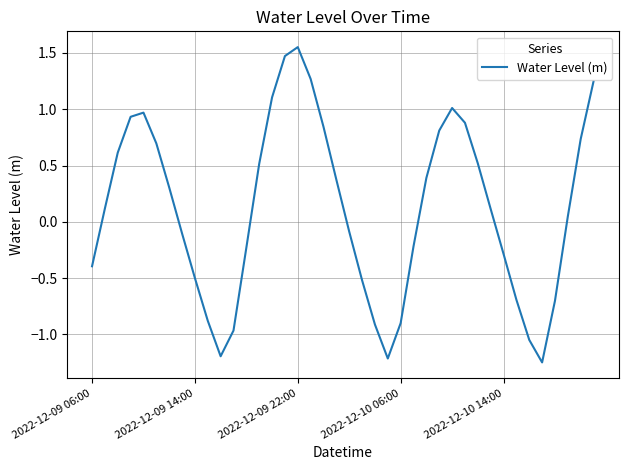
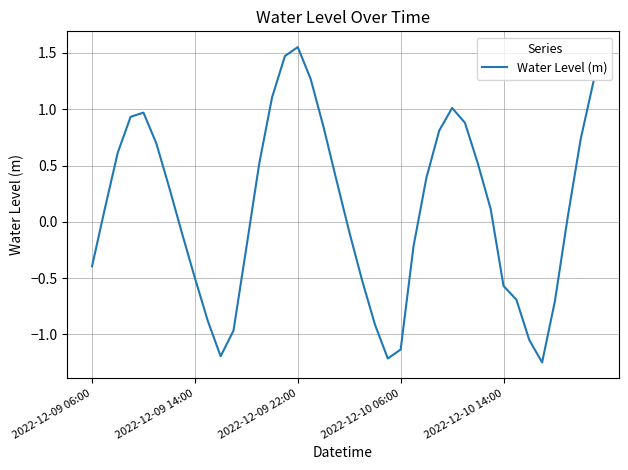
  {
    "2022-12-09 06:00": -0.39,
    "2022-12-09 14:00": -0.50,
    "2022-12-09 22:00": 1.55,
-   "2022-12-10 06:00": -0.90,
-   "2022-12-10 14:00": -0.28
+   "2022-12-10 06:00": -1.13,
+   "2022-12-10 14:00": -0.57
  }
